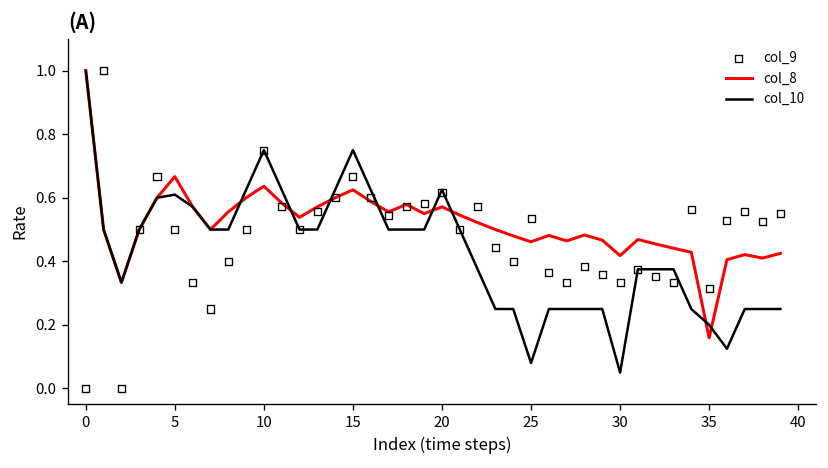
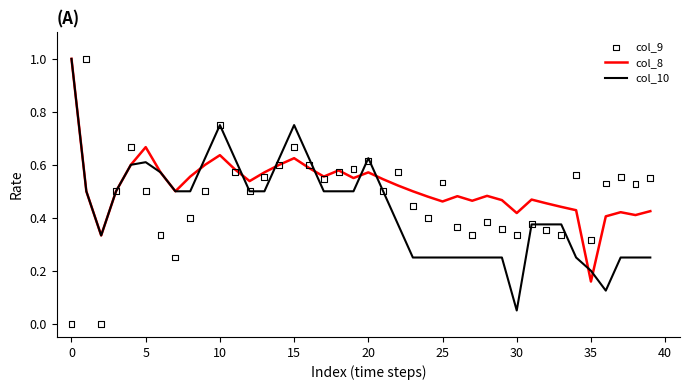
  {
    "col_8": {
      "5": 0.67,
      "10": 0.64,
      "15": 0.63,
      "20": 0.57,
      "25": 0.46,
      "30": 0.42,
      "35": 0.16
    },
    "col_10": {
      "5": 0.61,
      "15": 0.75,
-     "25": 0.08,
+     "25": 0.25,
      "30": 0.05,
      "35": 0.20
    }
  }
